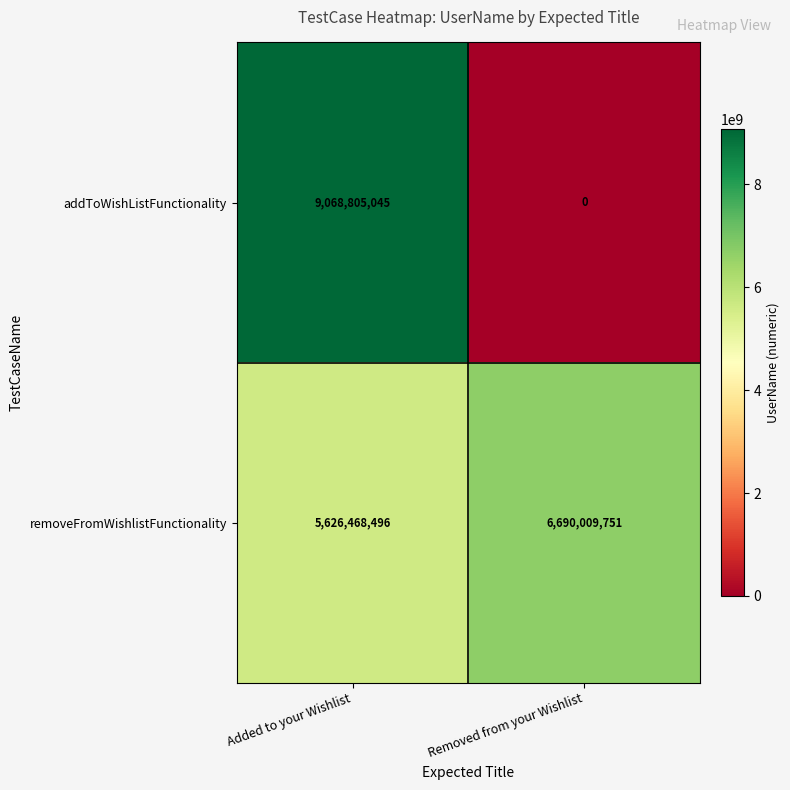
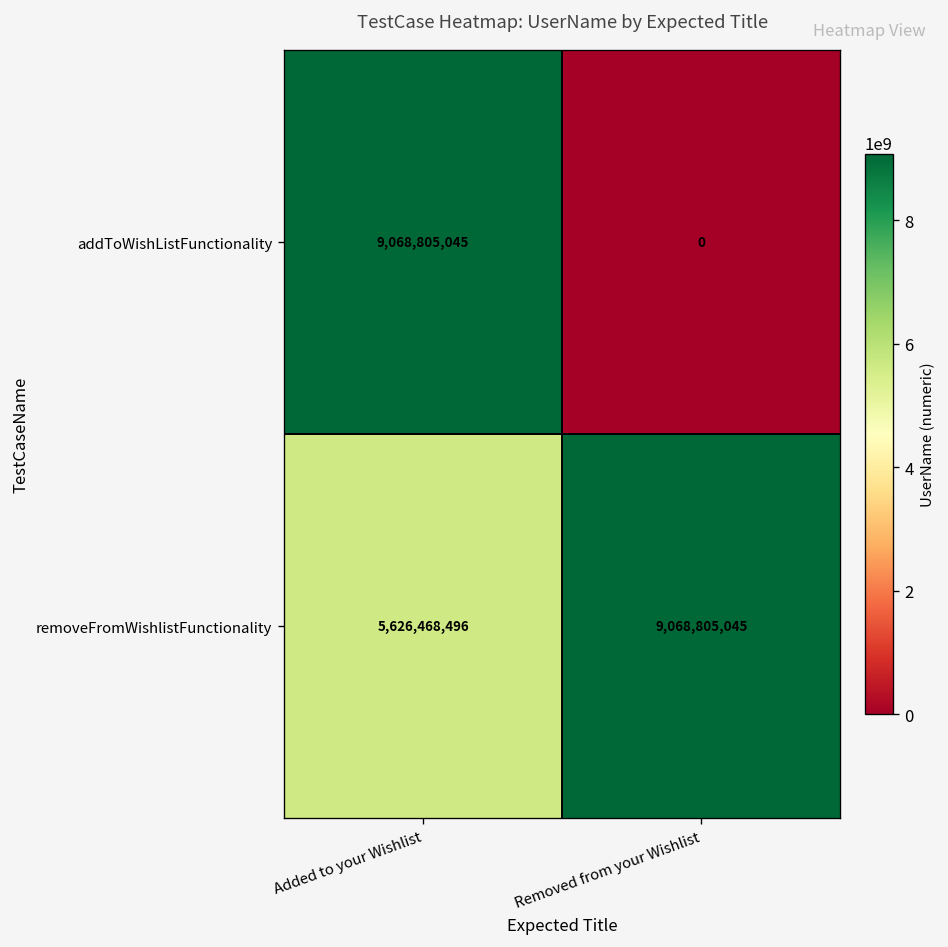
  {
    "addToWishListFunctionality": {
      "Added to your Wishlist": "9,068,805,045",
      "Removed from your Wishlist": "0"
    },
    "removeFromWishlistFunctionality": {
      "Added to your Wishlist": "5,626,468,496",
-     "Removed from your Wishlist": "6,690,009,751"
+     "Removed from your Wishlist": "9,068,805,045"
    }
  }
